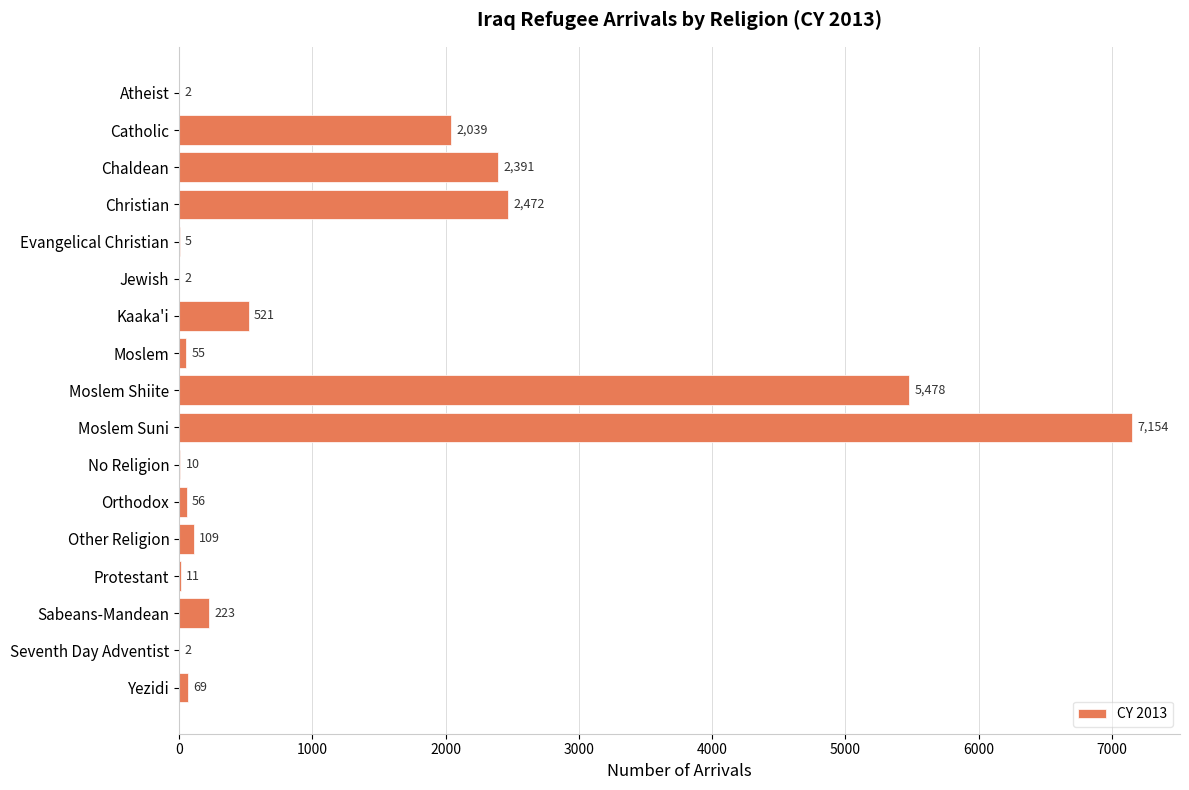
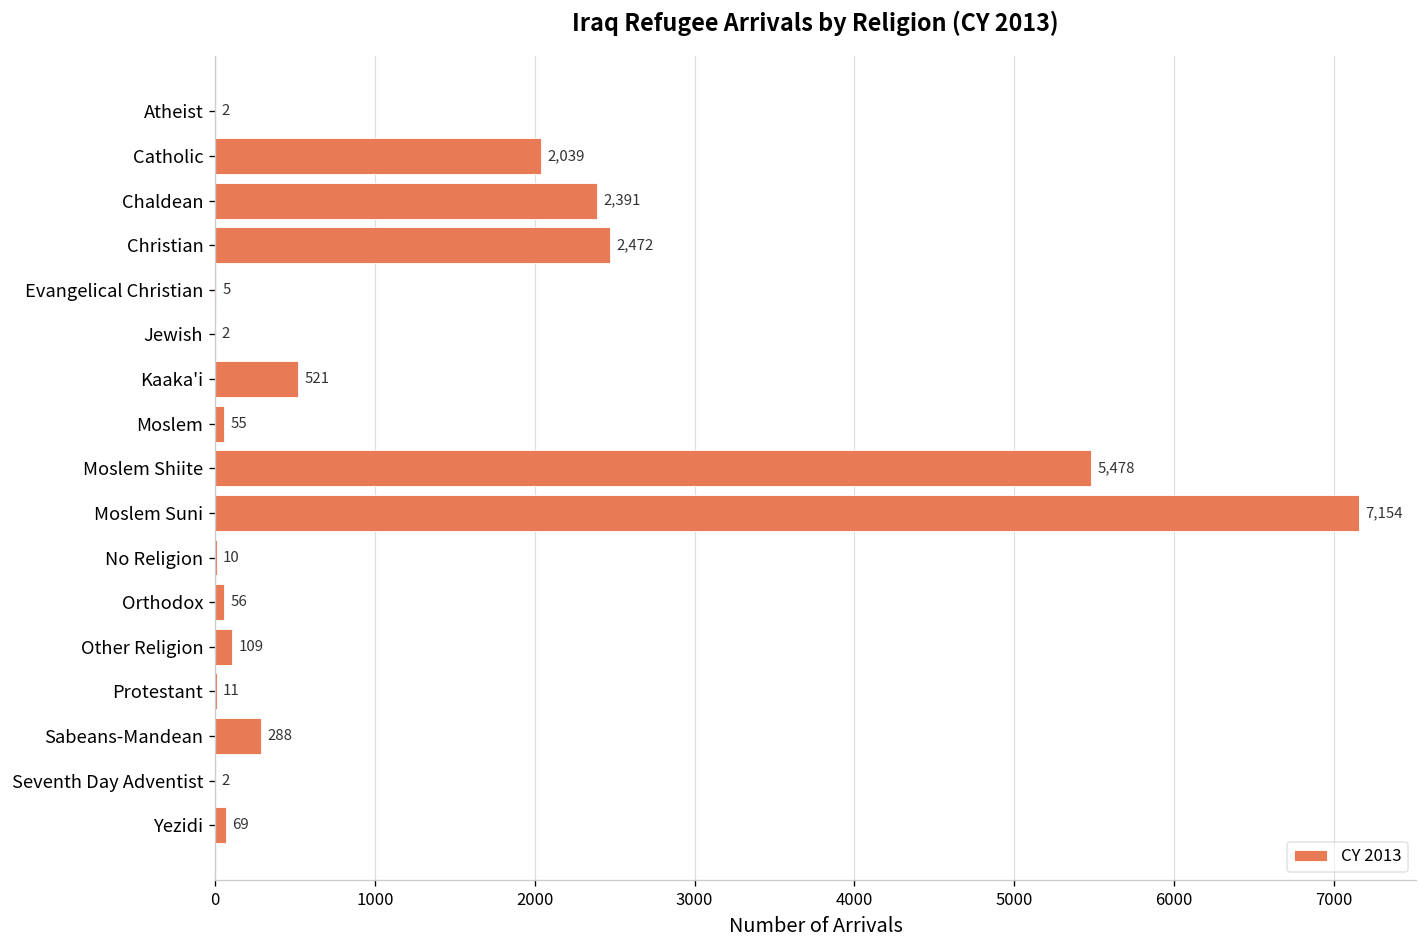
  {
    "Atheist": "2",
    "Catholic": "2,039",
    "Chaldean": "2,391",
    "Christian": "2,472",
    "Evangelical Christian": "5",
    "Jewish": "2",
    "Kaaka'i": "521",
    "Moslem": "55",
    "Moslem Shiite": "5,478",
    "Moslem Suni": "7,154",
    "No Religion": "10",
    "Orthodox": "56",
    "Other Religion": "109",
    "Protestant": "11",
-   "Sabeans-Mandean": "223",
+   "Sabeans-Mandean": "288",
    "Seventh Day Adventist": "2",
    "Yezidi": "69"
  }
